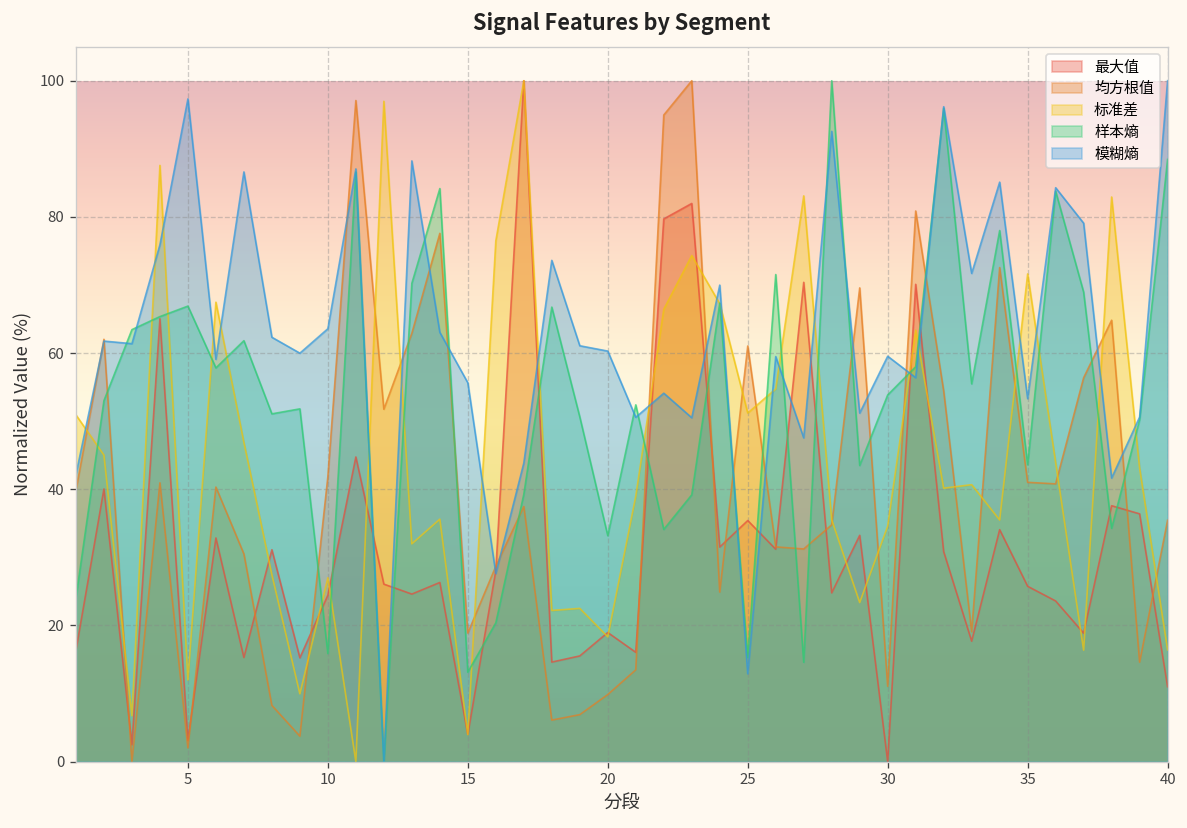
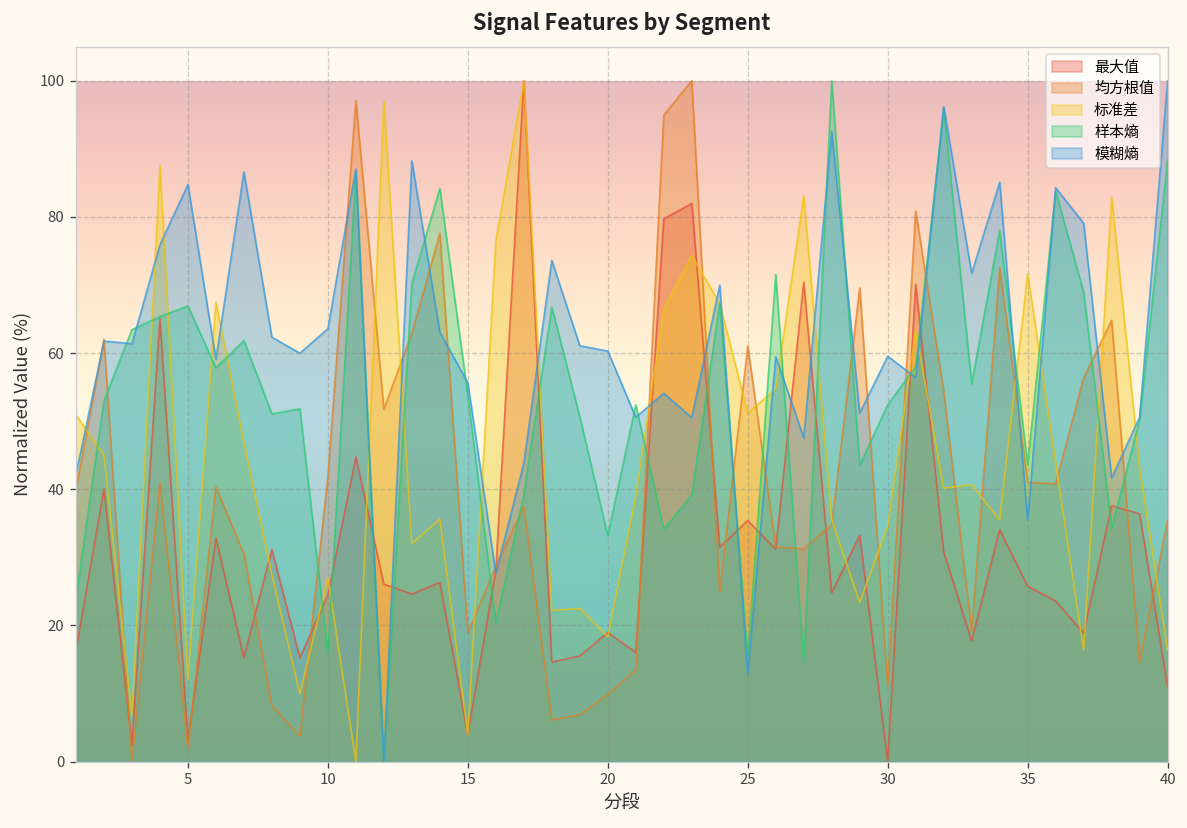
  {
    "样本熵": {
      "5": 67,
      "10": 16,
-     "15": 13,
+     "15": 54,
      "20": 33,
      "25": 15,
-     "30": 54,
+     "30": 52,
      "35": 44,
      "40": 88
    },
    "模糊熵": {
-     "5": 97,
+     "5": 85,
      "10": 64,
      "15": 56,
      "20": 60,
      "25": 13,
      "30": 60,
-     "35": 53,
+     "35": 35,
      "40": 100
    }
  }
